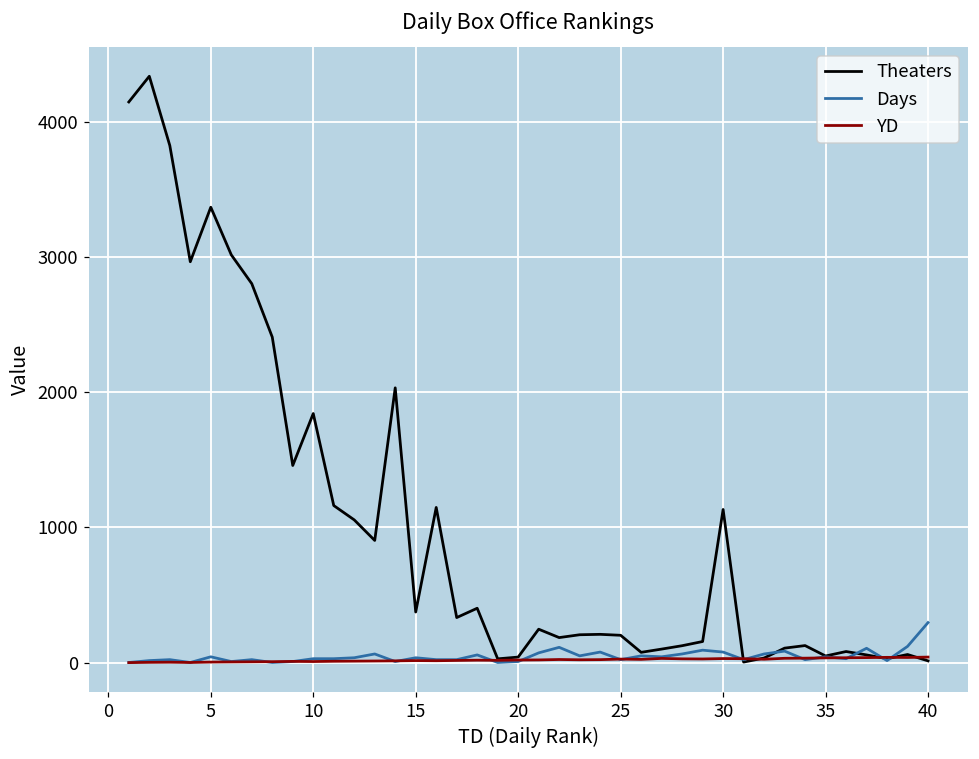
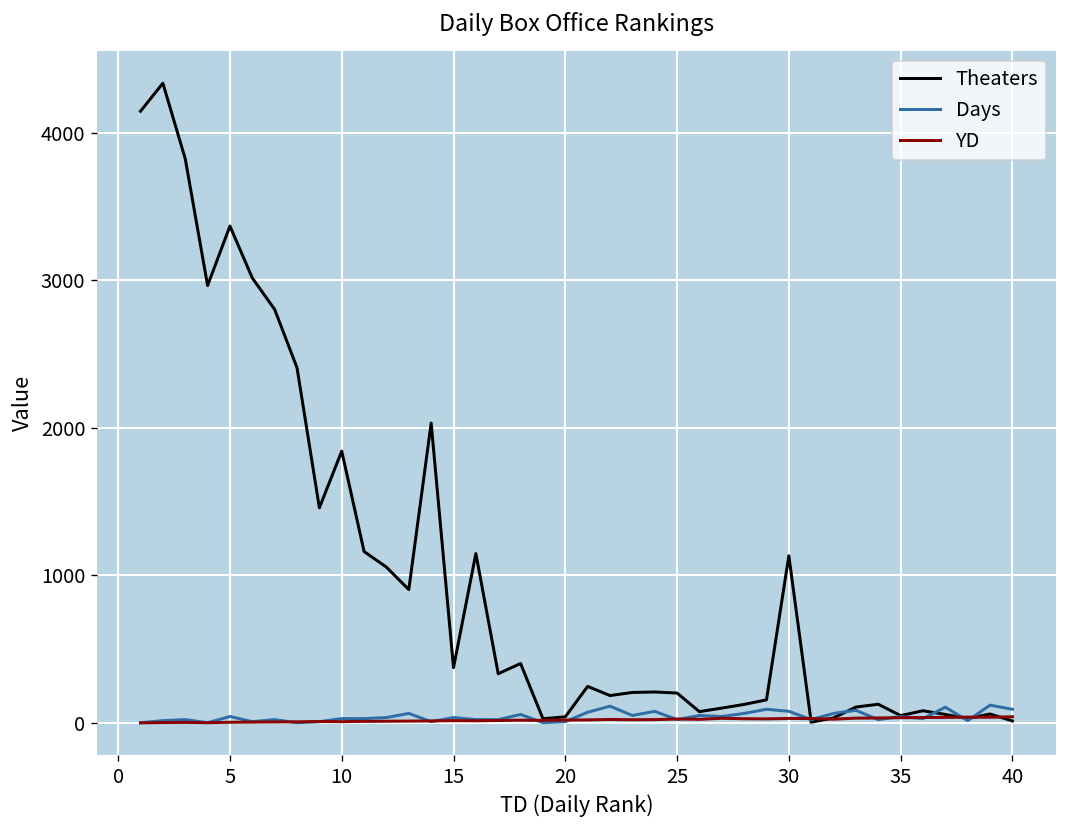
  {
    "Theaters": {
      "5": 3370,
      "10": 1840,
      "15": 380,
      "20": 40,
      "25": 200,
      "30": 1130,
      "40": 10
    },
    "Days": {
      "5": 40,
      "10": 30,
      "30": 80,
-     "40": 300
+     "40": 90
    },
    "YD": {
      "5": 10,
      "10": 10,
      "30": 30,
      "40": 40
    }
  }
